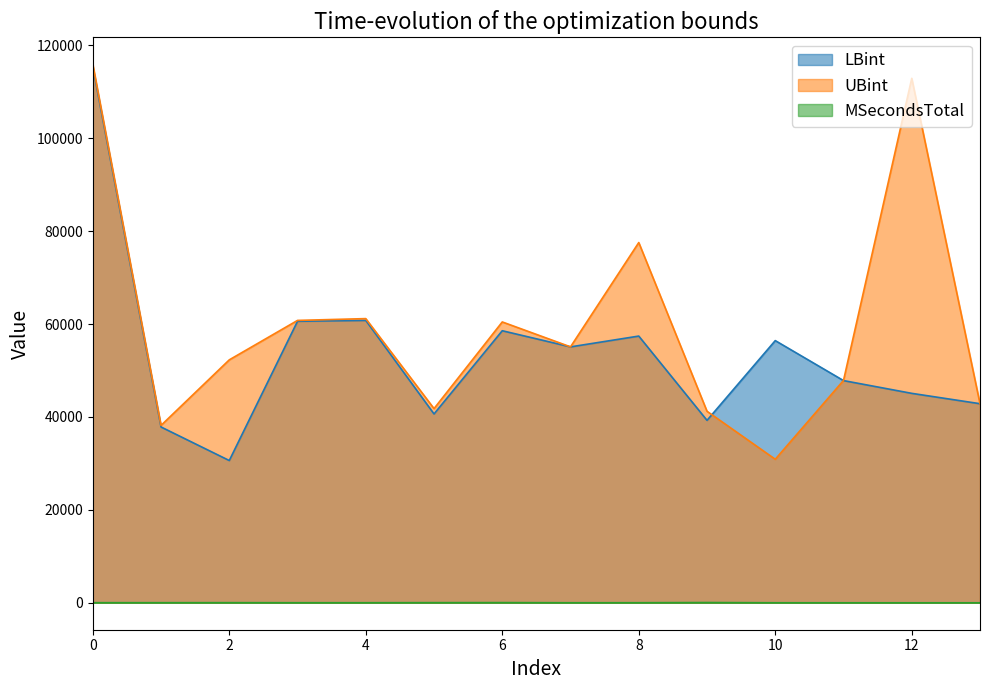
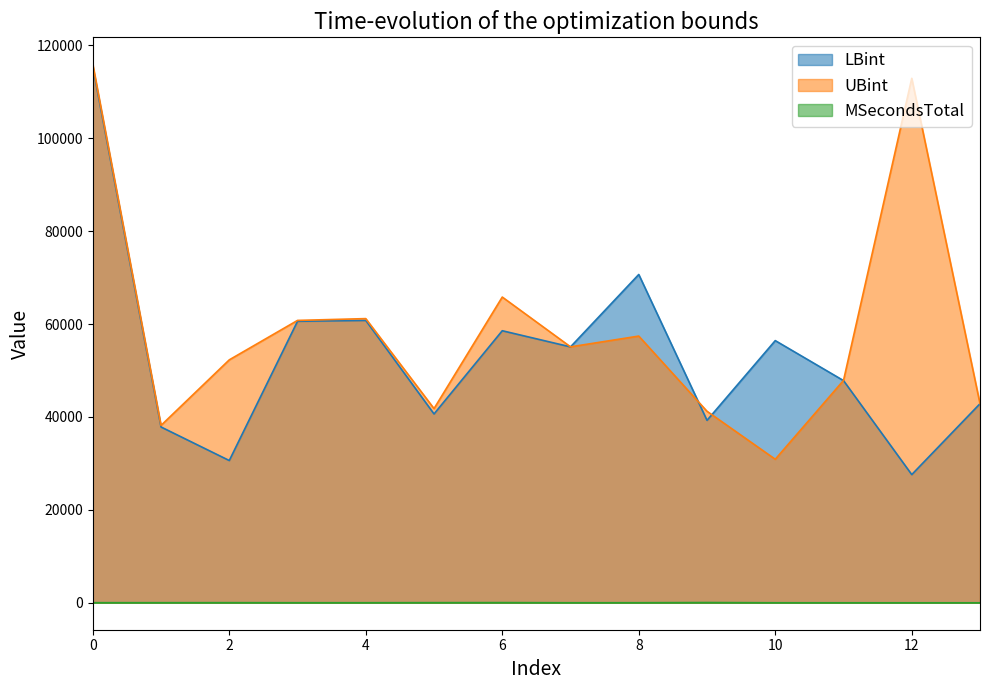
  {
    "LBint": {
      "2": 31000,
      "6": 59000,
-     "8": 57000,
+     "8": 71000,
      "10": 56000,
-     "12": 45000
+     "12": 28000
    },
    "UBint": {
      "2": 52000,
-     "6": 60000,
-     "8": 78000,
+     "6": 66000,
+     "8": 57000,
      "10": 31000
    },
    "MSecondsTotal": {
      "0": 0,
      "2": 0,
      "4": 0,
      "6": 0,
      "8": 0,
      "10": 0,
      "12": 0
    }
  }
